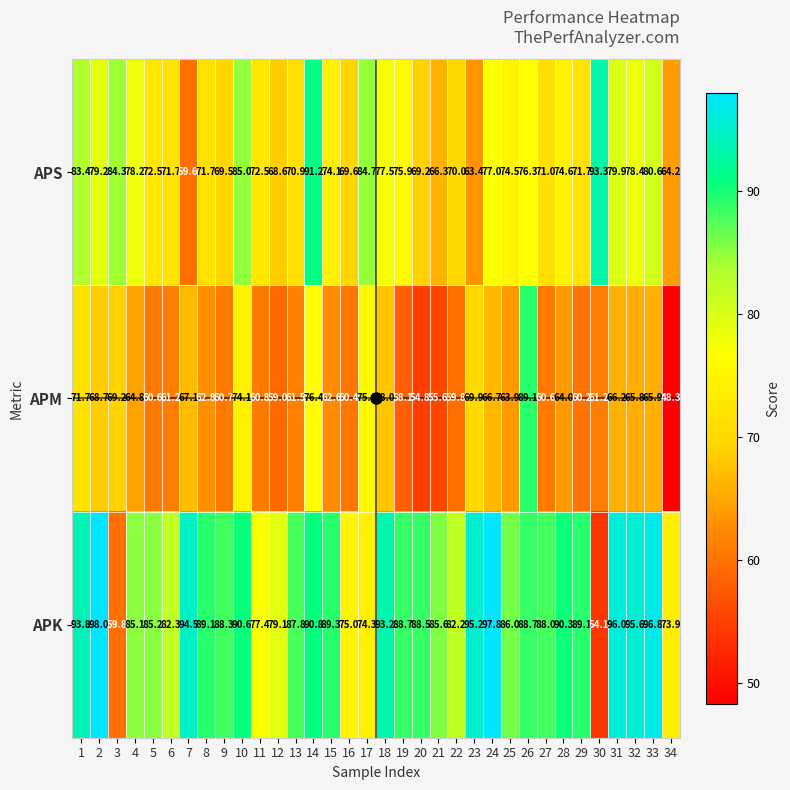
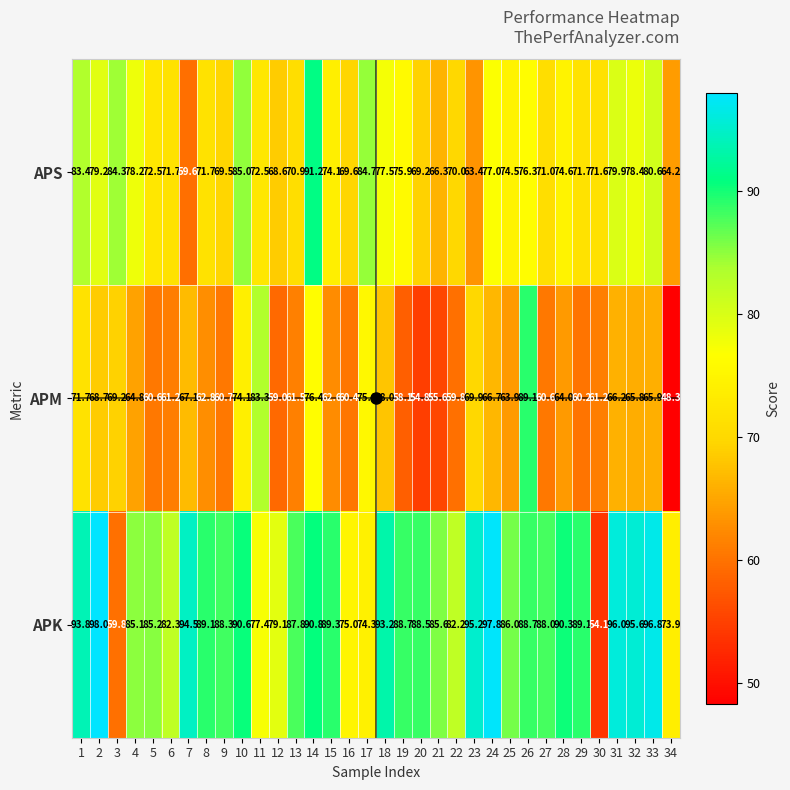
  {
    "APS": {
      "1": 83.4,
      "2": 79.2,
      "3": 84.3,
      "4": 78.2,
      "5": 72.5,
      "6": 71.7,
      "7": 59.6,
      "8": 71.7,
      "9": 69.5,
      "10": 85.0,
      "11": 72.5,
      "12": 68.6,
      "13": 70.9,
      "14": 91.2,
      "15": 74.1,
      "16": 69.6,
      "17": 84.7,
      "18": 77.5,
      "19": 75.9,
      "20": 69.2,
      "21": 66.3,
      "22": 70.0,
      "23": 63.4,
      "24": 77.0,
      "25": 74.5,
      "26": 76.3,
      "27": 71.0,
      "28": 74.6,
      "29": 71.7,
-     "30": 93.3,
+     "30": 71.6,
      "31": 79.9,
      "32": 78.4,
      "33": 80.6,
      "34": 64.2
    },
    "APM": {
      "1": 71.7,
      "2": 68.7,
      "3": 69.2,
      "4": 64.8,
      "5": 60.6,
      "6": 61.2,
      "7": 67.1,
      "8": 62.8,
      "9": 60.7,
      "10": 74.1,
-     "11": 60.8,
+     "11": 83.3,
      "12": 59.0,
      "13": 61.5,
      "14": 76.4,
      "15": 62.6,
      "16": 60.4,
      "19": 58.1,
      "20": 54.8,
      "21": 55.6,
      "22": 59.8,
      "23": 69.9,
      "24": 66.7,
      "25": 63.9,
      "26": 89.1,
      "27": 60.6,
      "28": 64.0,
      "29": 60.2,
      "30": 61.2,
      "31": 66.2,
      "32": 65.8,
      "33": 65.9,
      "34": 48.3
    },
    "APK": {
      "1": 93.8,
      "2": 98.0,
      "3": 59.8,
      "4": 85.1,
      "5": 85.2,
      "6": 82.3,
      "7": 94.5,
      "8": 89.1,
      "9": 88.3,
      "10": 90.6,
      "11": 77.4,
      "12": 79.1,
      "13": 87.8,
      "14": 90.8,
      "15": 89.3,
      "16": 75.0,
      "17": 74.3,
      "18": 93.2,
      "19": 88.7,
      "20": 88.5,
      "21": 85.6,
      "22": 82.2,
      "23": 95.2,
      "24": 97.8,
      "25": 86.0,
      "26": 88.7,
      "27": 88.0,
      "28": 90.3,
      "29": 89.1,
      "30": 54.1,
      "31": 96.0,
      "32": 95.6,
      "33": 96.8,
      "34": 73.9
    }
  }
